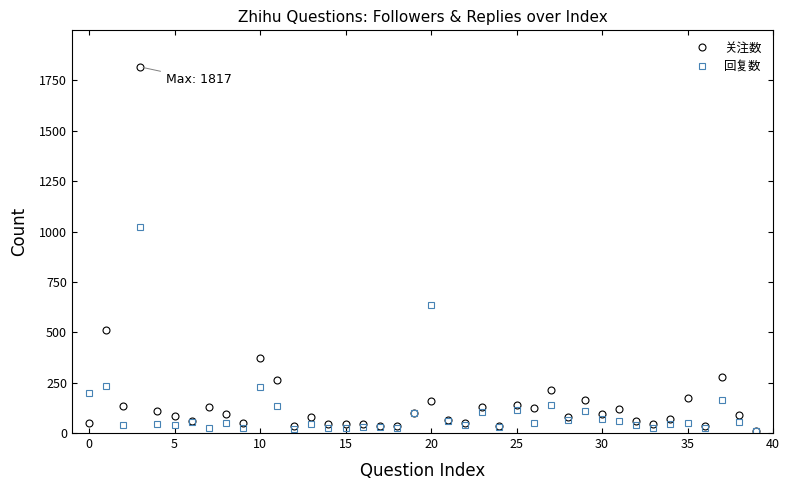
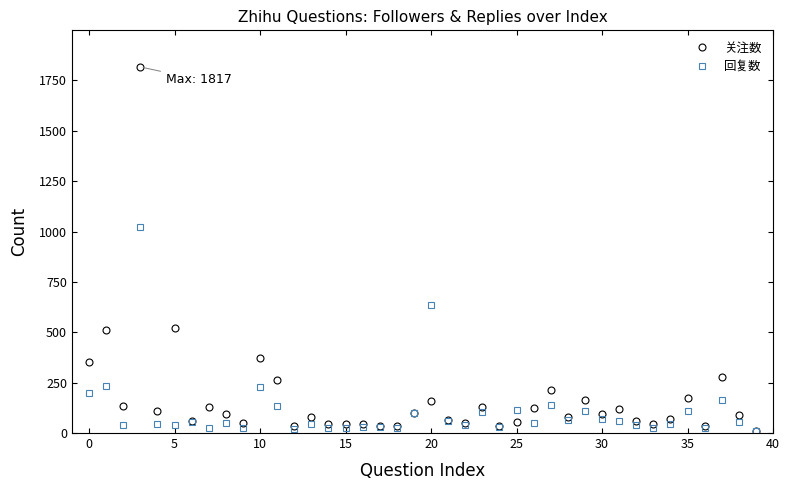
  {
    "关注数": {
-     "0": 50,
-     "5": 90,
+     "0": 350,
+     "5": 520,
      "10": 370,
      "15": 40,
      "20": 160,
-     "25": 140,
+     "25": 60,
      "30": 90,
      "35": 170
    },
    "回复数": {
      "0": 200,
      "5": 40,
      "10": 230,
      "15": 30,
      "20": 640,
      "25": 110,
      "30": 70,
-     "35": 50
+     "35": 110
    }
  }
